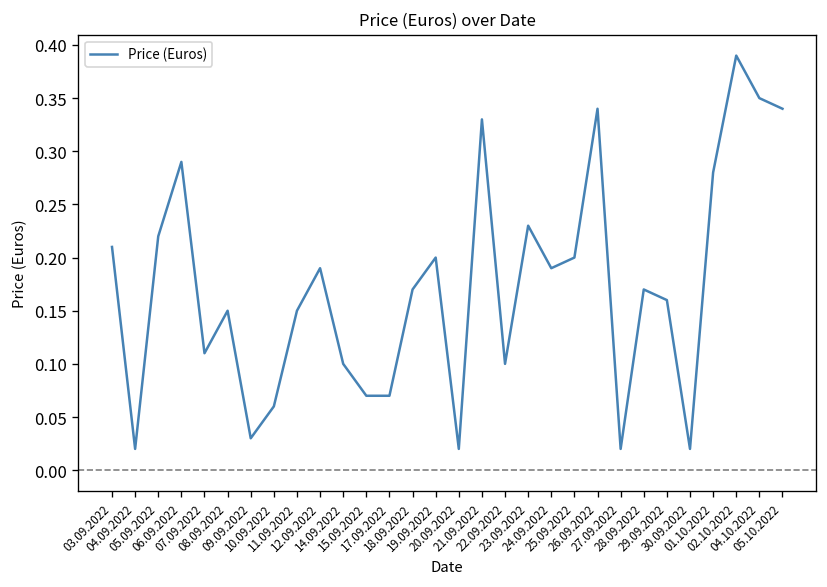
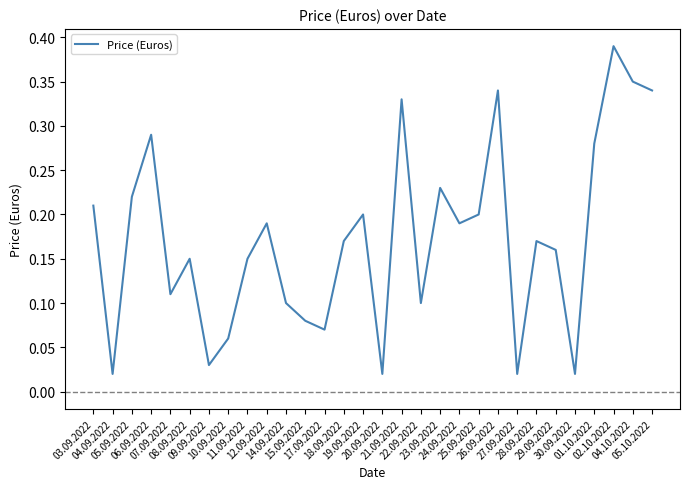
  {
    "03.09.2022": 0.21,
    "04.09.2022": 0.02,
    "05.09.2022": 0.22,
    "06.09.2022": 0.29,
    "07.09.2022": 0.11,
    "08.09.2022": 0.15,
    "09.09.2022": 0.03,
    "10.09.2022": 0.06,
    "11.09.2022": 0.15,
    "12.09.2022": 0.19,
    "14.09.2022": 0.10,
-   "15.09.2022": 0.07,
+   "15.09.2022": 0.08,
    "17.09.2022": 0.07,
    "18.09.2022": 0.17,
    "19.09.2022": 0.20,
    "20.09.2022": 0.02,
    "21.09.2022": 0.33,
    "22.09.2022": 0.10,
    "23.09.2022": 0.23,
    "24.09.2022": 0.19,
    "25.09.2022": 0.20,
    "26.09.2022": 0.34,
    "27.09.2022": 0.02,
    "28.09.2022": 0.17,
    "29.09.2022": 0.16,
    "30.09.2022": 0.02,
    "01.10.2022": 0.28,
    "02.10.2022": 0.39,
    "04.10.2022": 0.35,
    "05.10.2022": 0.34
  }
